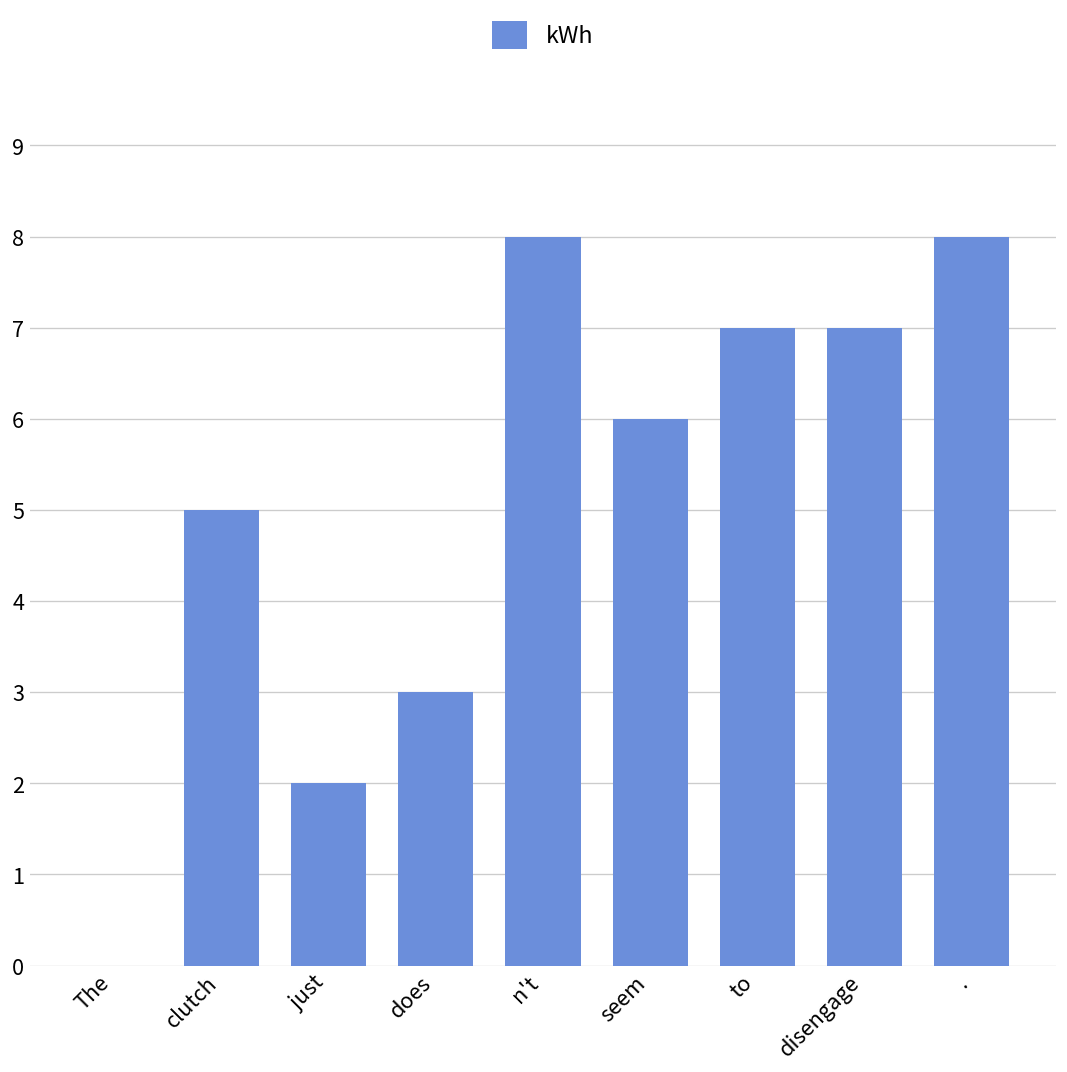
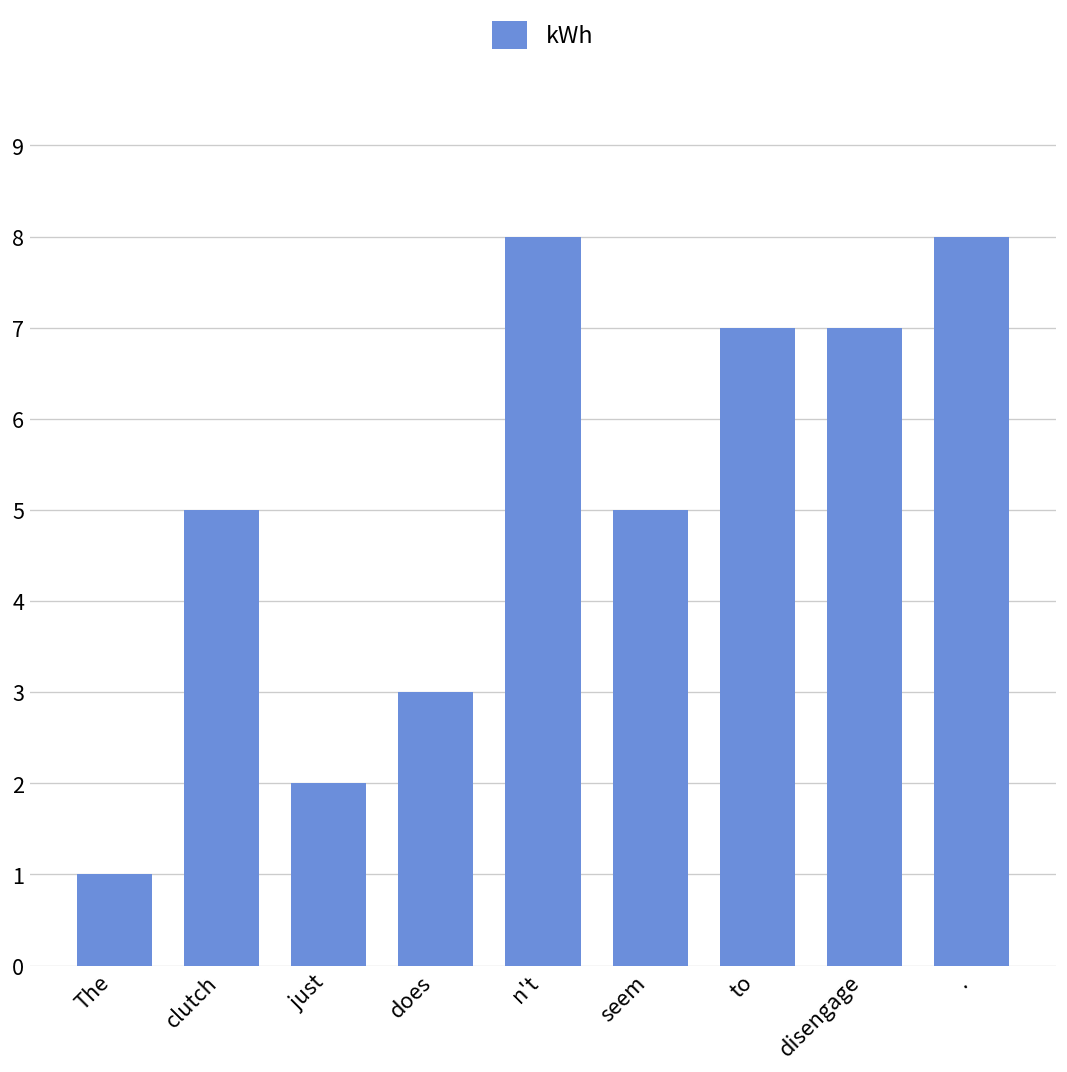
  {
-   "The": 0,
+   "The": 1,
    "clutch": 5,
    "just": 2,
    "does": 3,
    "n't": 8,
-   "seem": 6,
+   "seem": 5,
    "to": 7,
    "disengage": 7,
    ".": 8
  }
